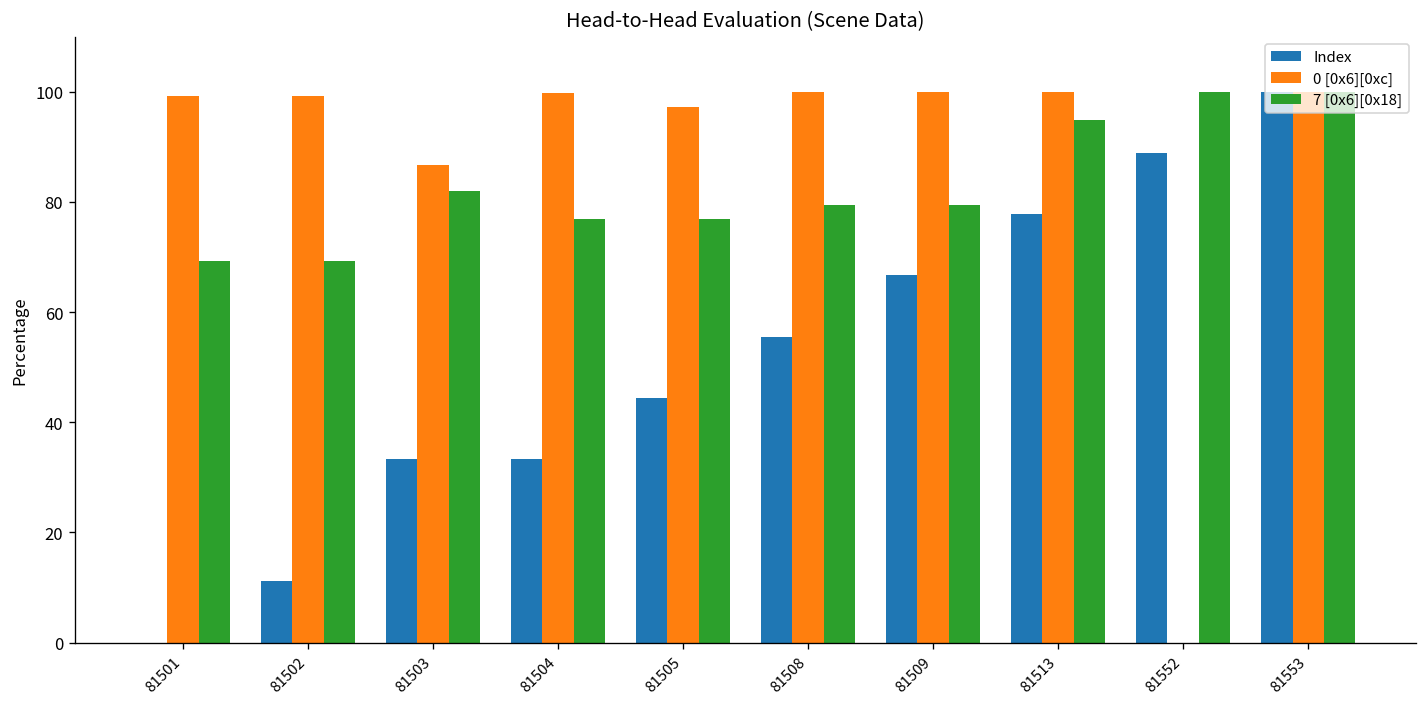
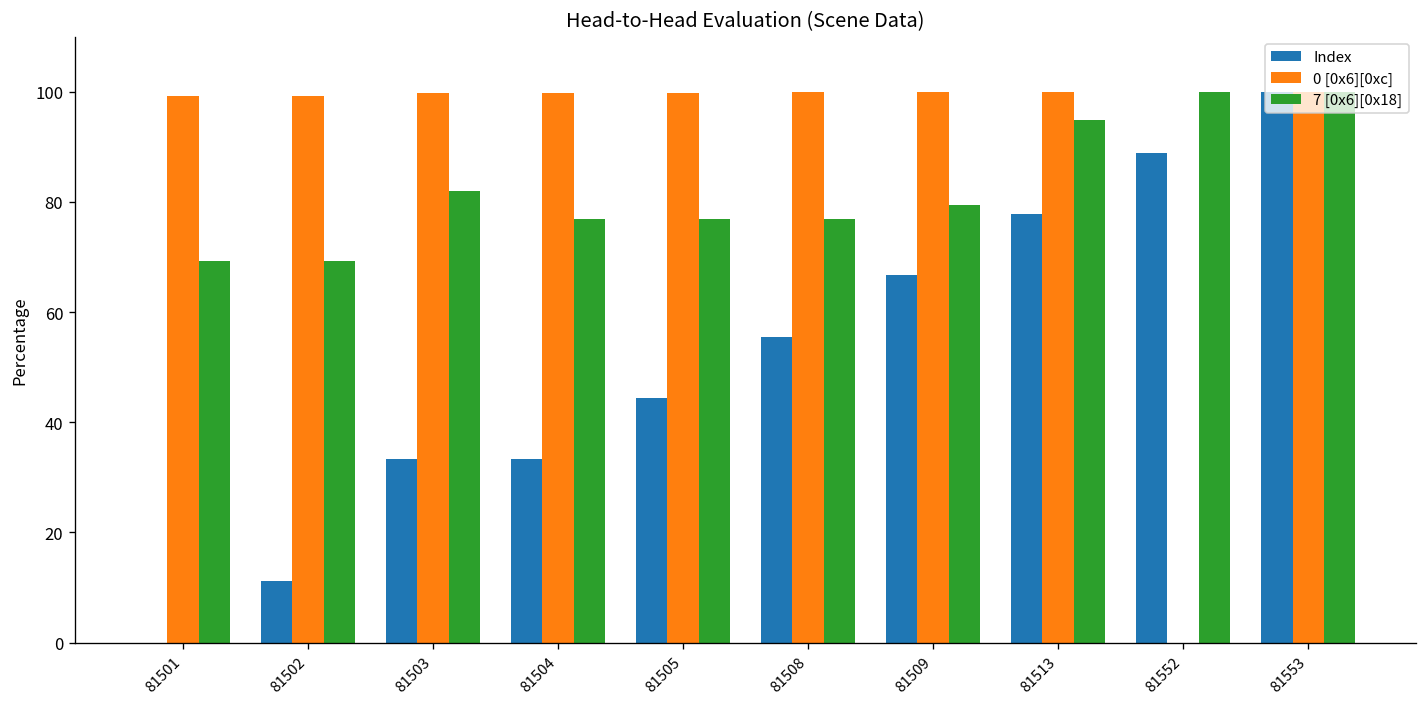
  {
    "Index": {
      "81501": 0,
      "81502": 11,
      "81503": 33,
      "81504": 33,
      "81505": 44,
      "81508": 56,
      "81509": 67,
      "81513": 78,
      "81552": 89
    },
    "0 [0x6][0xc]": {
      "81501": 99,
      "81502": 99,
-     "81503": 87,
+     "81503": 100,
      "81504": 100,
-     "81505": 97,
+     "81505": 100,
      "81508": 100,
      "81509": 100,
      "81513": 100,
      "81552": 0
    },
    "7 [0x6][0x18]": {
      "81501": 69,
      "81502": 69,
      "81503": 82,
      "81504": 77,
      "81505": 77,
-     "81508": 79,
+     "81508": 77,
      "81509": 79,
      "81513": 95,
      "81552": 100
    }
  }
